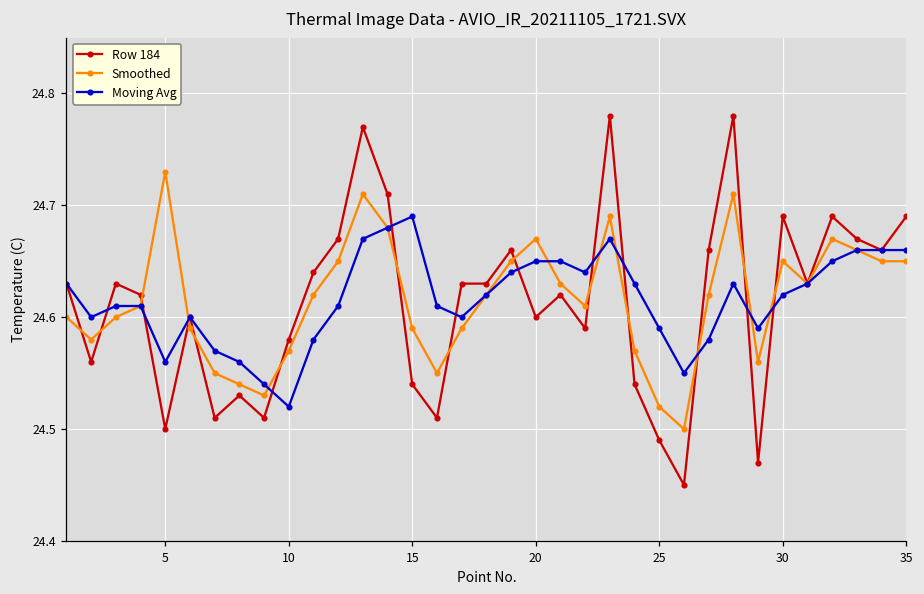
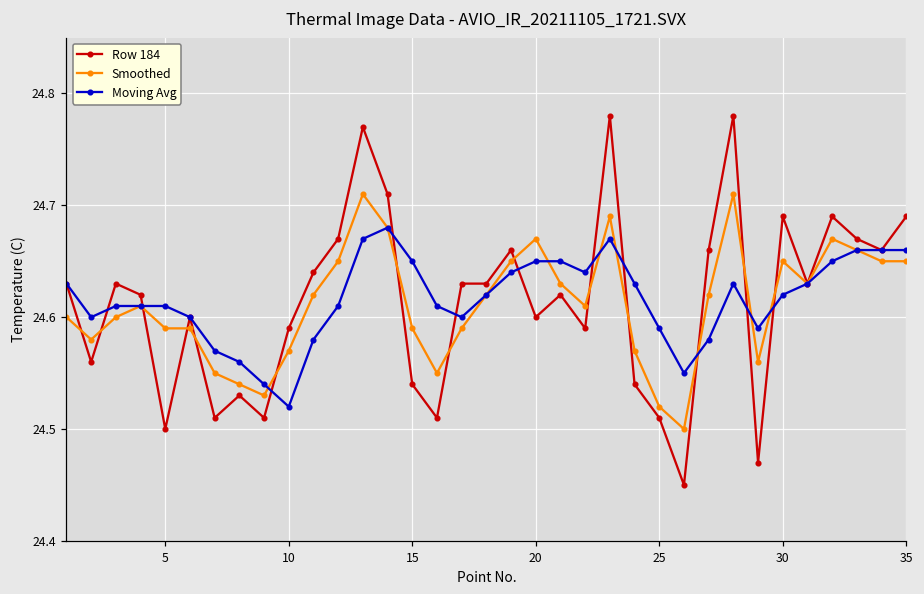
  {
    "Row 184": {
      "5": 24.50,
-     "10": 24.58,
+     "10": 24.59,
      "15": 24.54,
      "20": 24.60,
-     "25": 24.49,
+     "25": 24.51,
      "30": 24.69,
      "35": 24.69
    },
    "Smoothed": {
-     "5": 24.73,
+     "5": 24.59,
      "10": 24.57,
      "15": 24.59,
      "20": 24.67,
      "25": 24.52,
      "30": 24.65,
      "35": 24.65
    },
    "Moving Avg": {
-     "5": 24.56,
+     "5": 24.61,
      "10": 24.52,
-     "15": 24.69,
+     "15": 24.65,
      "20": 24.65,
      "25": 24.59,
      "30": 24.62,
      "35": 24.66
    }
  }
